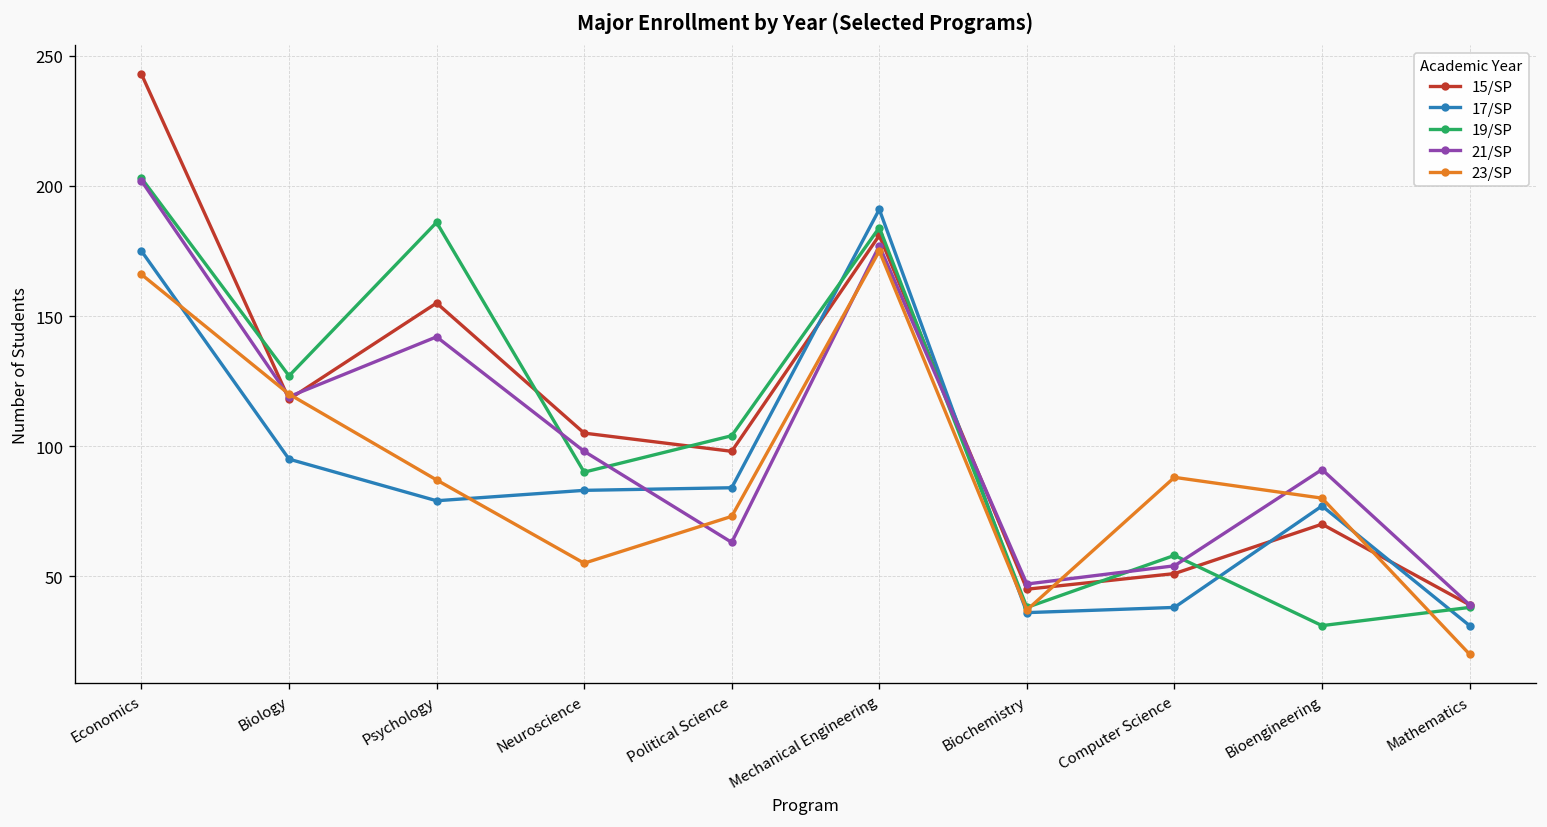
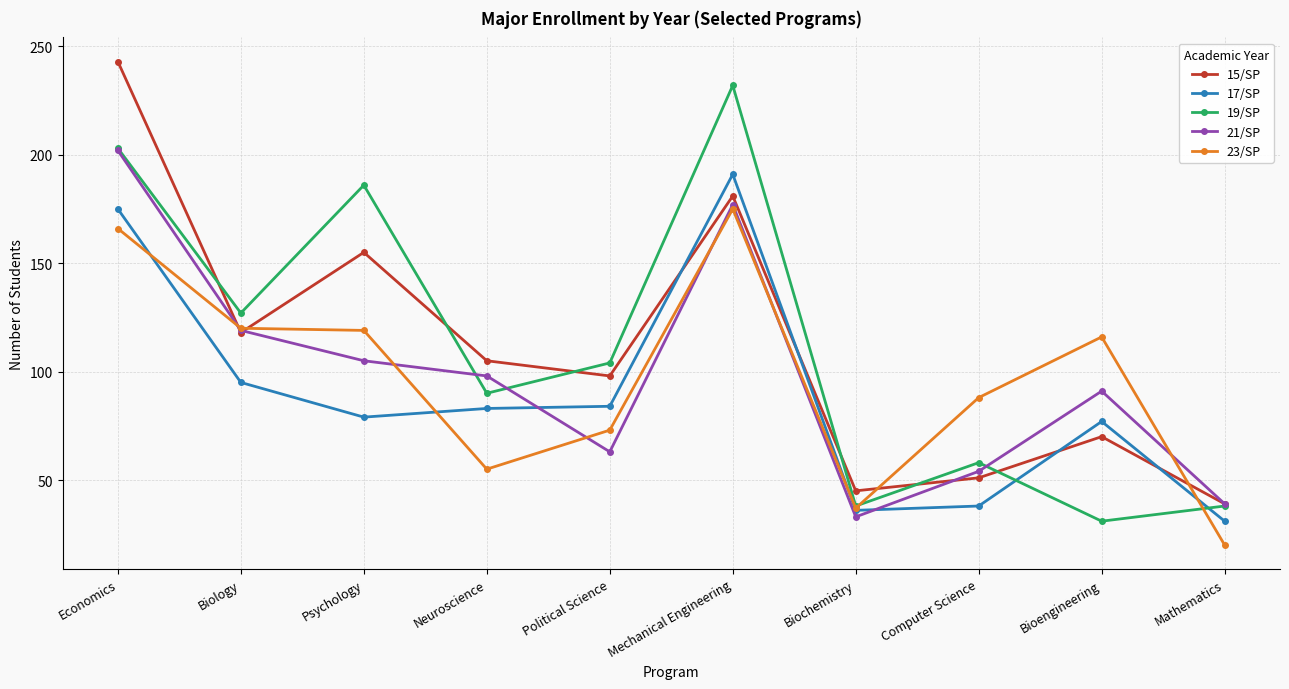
  {
    "15/SP": {
      "Economics": 243,
      "Psychology": 155,
      "Neuroscience": 105,
      "Political Science": 98,
      "Mechanical Engineering": 181,
      "Biochemistry": 45,
      "Computer Science": 51,
      "Bioengineering": 70
    },
    "17/SP": {
      "Economics": 175,
      "Biology": 95,
      "Psychology": 79,
      "Neuroscience": 83,
      "Political Science": 84,
      "Mechanical Engineering": 191,
      "Computer Science": 38,
      "Bioengineering": 77,
      "Mathematics": 31
    },
    "19/SP": {
      "Biology": 127,
      "Psychology": 186,
      "Neuroscience": 90,
      "Political Science": 104,
-     "Mechanical Engineering": 184,
+     "Mechanical Engineering": 232,
      "Computer Science": 58,
      "Bioengineering": 31
    },
    "21/SP": {
-     "Psychology": 142,
+     "Psychology": 105,
      "Neuroscience": 98,
      "Political Science": 63,
      "Mechanical Engineering": 177,
-     "Biochemistry": 47,
+     "Biochemistry": 33,
      "Computer Science": 54,
      "Bioengineering": 91
    },
    "23/SP": {
      "Economics": 166,
-     "Psychology": 87,
+     "Psychology": 119,
      "Neuroscience": 55,
      "Political Science": 73,
      "Mechanical Engineering": 175,
      "Computer Science": 88,
-     "Bioengineering": 80,
+     "Bioengineering": 116,
      "Mathematics": 20
    }
  }
